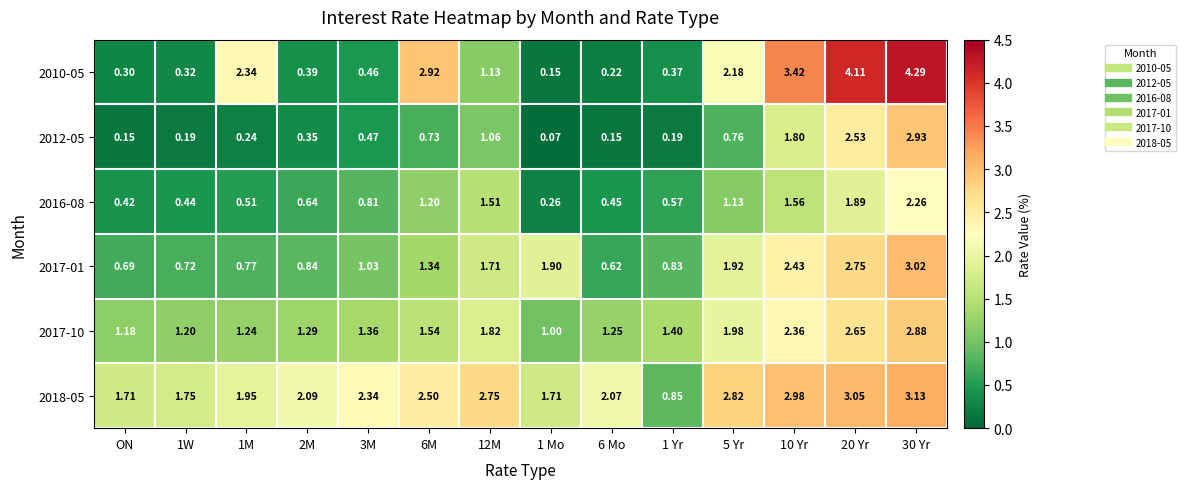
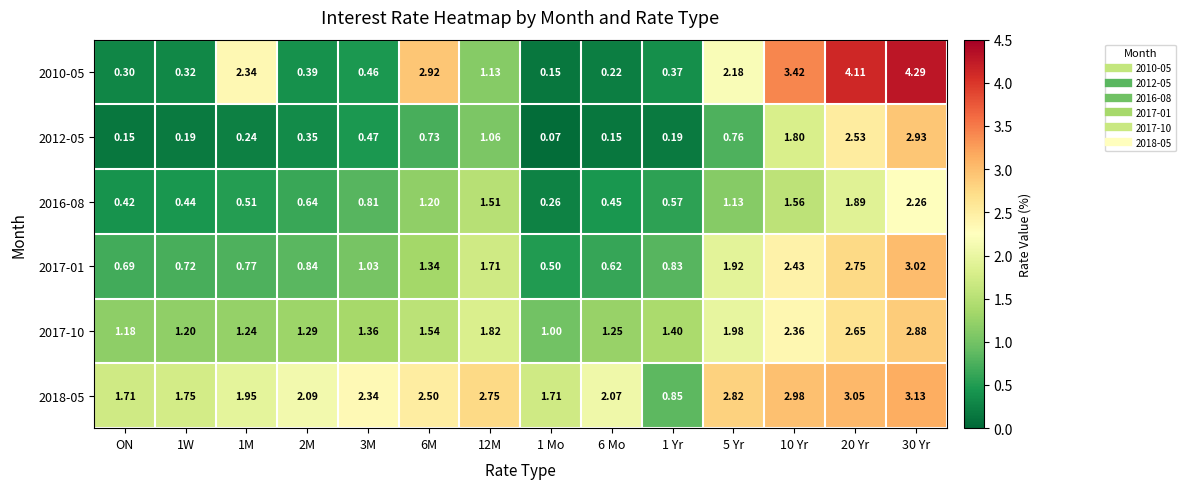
  {
    "2010-05": {
      "ON": 0.30,
      "1W": 0.32,
      "1M": 2.34,
      "2M": 0.39,
      "3M": 0.46,
      "6M": 2.92,
      "12M": 1.13,
      "1 Mo": 0.15,
      "6 Mo": 0.22,
      "1 Yr": 0.37,
      "5 Yr": 2.18,
      "10 Yr": 3.42,
      "20 Yr": 4.11,
      "30 Yr": 4.29
    },
    "2012-05": {
      "ON": 0.15,
      "1W": 0.19,
      "1M": 0.24,
      "2M": 0.35,
      "3M": 0.47,
      "6M": 0.73,
      "12M": 1.06,
      "1 Mo": 0.07,
      "6 Mo": 0.15,
      "1 Yr": 0.19,
      "5 Yr": 0.76,
      "10 Yr": 1.80,
      "20 Yr": 2.53,
      "30 Yr": 2.93
    },
    "2016-08": {
      "ON": 0.42,
      "1W": 0.44,
      "1M": 0.51,
      "2M": 0.64,
      "3M": 0.81,
      "6M": 1.20,
      "12M": 1.51,
      "1 Mo": 0.26,
      "6 Mo": 0.45,
      "1 Yr": 0.57,
      "5 Yr": 1.13,
      "10 Yr": 1.56,
      "20 Yr": 1.89,
      "30 Yr": 2.26
    },
    "2017-01": {
      "ON": 0.69,
      "1W": 0.72,
      "1M": 0.77,
      "2M": 0.84,
      "3M": 1.03,
      "6M": 1.34,
      "12M": 1.71,
-     "1 Mo": 1.90,
+     "1 Mo": 0.50,
      "6 Mo": 0.62,
      "1 Yr": 0.83,
      "5 Yr": 1.92,
      "10 Yr": 2.43,
      "20 Yr": 2.75,
      "30 Yr": 3.02
    },
    "2017-10": {
      "ON": 1.18,
      "1W": 1.20,
      "1M": 1.24,
      "2M": 1.29,
      "3M": 1.36,
      "6M": 1.54,
      "12M": 1.82,
      "1 Mo": 1.00,
      "6 Mo": 1.25,
      "1 Yr": 1.40,
      "5 Yr": 1.98,
      "10 Yr": 2.36,
      "20 Yr": 2.65,
      "30 Yr": 2.88
    },
    "2018-05": {
      "ON": 1.71,
      "1W": 1.75,
      "1M": 1.95,
      "2M": 2.09,
      "3M": 2.34,
      "6M": 2.50,
      "12M": 2.75,
      "1 Mo": 1.71,
      "6 Mo": 2.07,
      "1 Yr": 0.85,
      "5 Yr": 2.82,
      "10 Yr": 2.98,
      "20 Yr": 3.05,
      "30 Yr": 3.13
    }
  }
